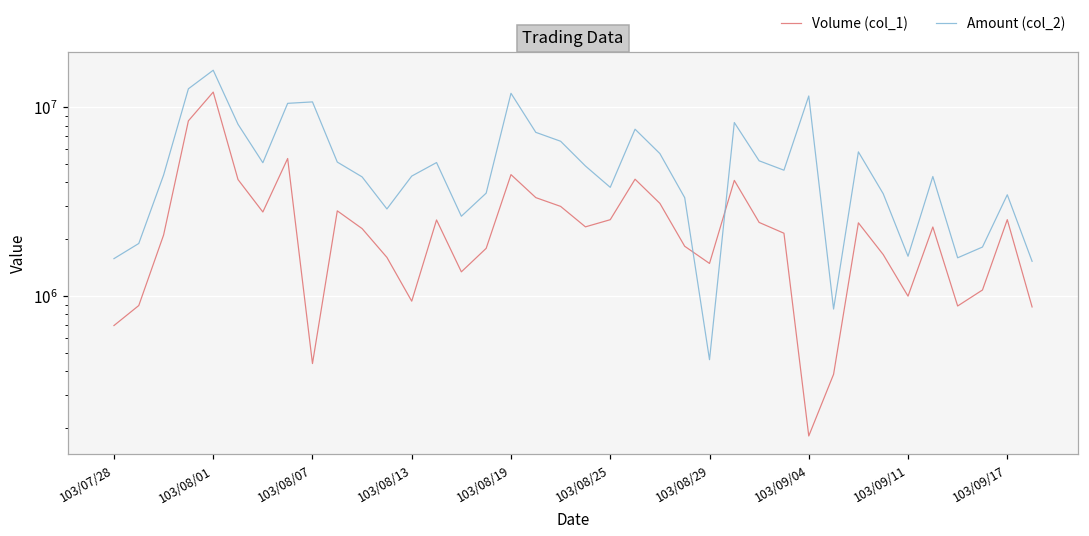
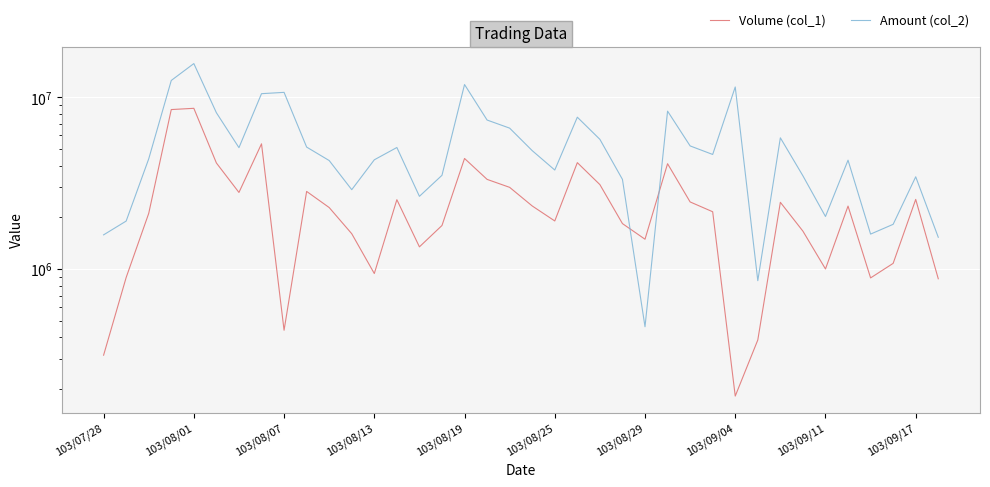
  {
    "Volume (col_1)": {
-     "103/07/28": 700000,
-     "103/08/01": 12000000,
+     "103/07/28": 310000,
+     "103/08/01": 9000000,
      "103/08/07": 440000,
      "103/08/13": 900000,
      "103/08/19": 4400000,
-     "103/08/25": 2500000,
+     "103/08/25": 1900000,
      "103/08/29": 1500000,
      "103/09/04": 180000,
      "103/09/11": 1000000,
      "103/09/17": 2500000
    },
    "Amount (col_2)": {
      "103/07/28": 1600000,
      "103/08/01": 16000000,
      "103/08/07": 11000000,
      "103/08/13": 4300000,
      "103/08/19": 12000000,
      "103/08/25": 3800000,
      "103/08/29": 460000,
      "103/09/04": 11000000,
-     "103/09/11": 1600000,
+     "103/09/11": 2000000,
      "103/09/17": 3400000
    }
  }
